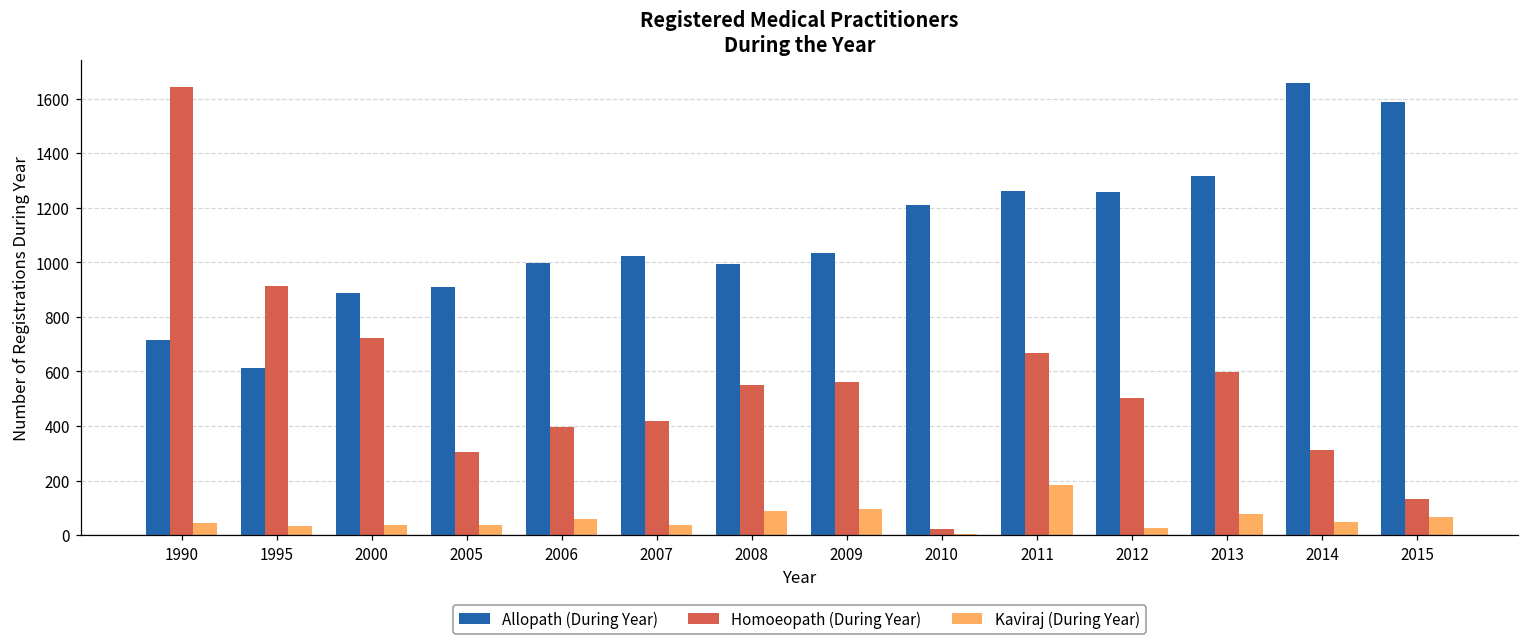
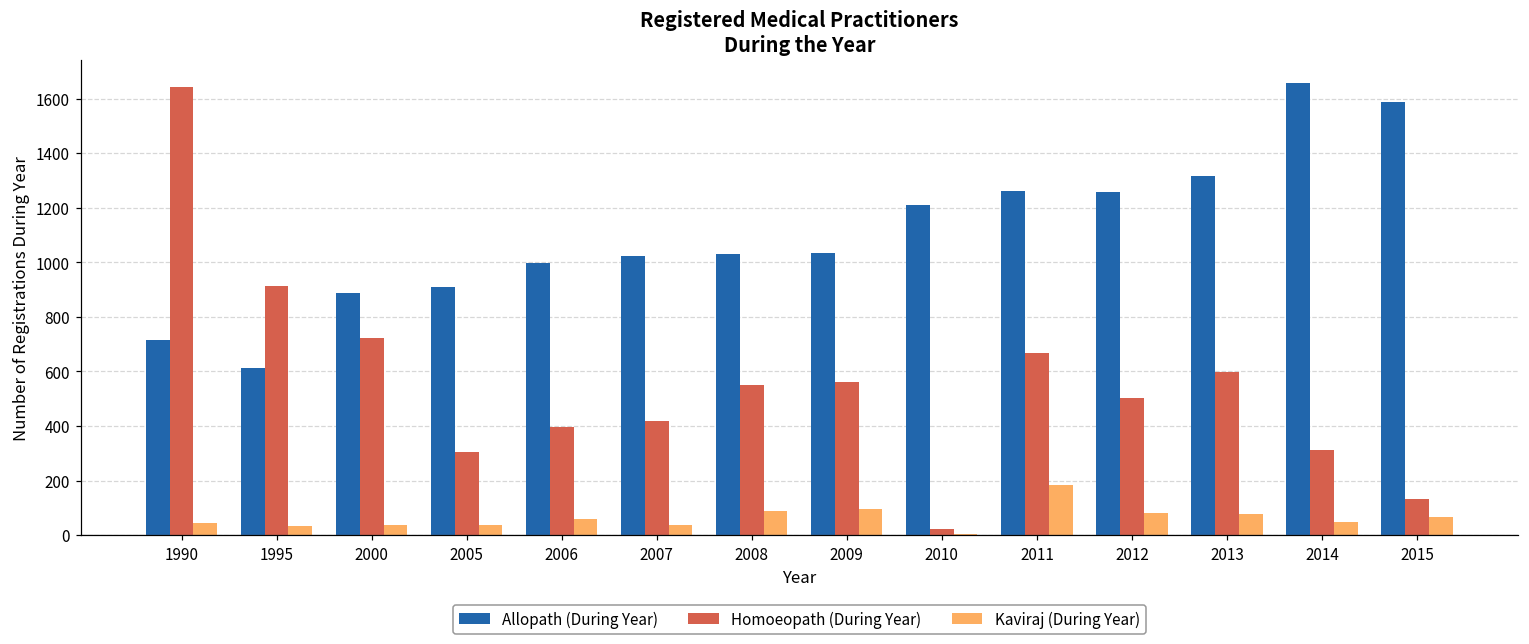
  {
    "Allopath (During Year)": {
      "1990": 720,
      "1995": 610,
      "2000": 890,
      "2005": 910,
      "2006": 1000,
      "2007": 1020,
-     "2008": 1000,
+     "2008": 1030,
      "2009": 1030,
      "2010": 1210,
      "2011": 1260,
      "2012": 1260,
      "2013": 1320,
      "2014": 1660,
      "2015": 1590
    },
    "Homoeopath (During Year)": {
      "1990": 1640,
      "1995": 910,
      "2000": 720,
      "2005": 310,
      "2006": 400,
      "2007": 420,
      "2008": 550,
      "2009": 560,
      "2010": 20,
      "2011": 670,
      "2012": 500,
      "2013": 600,
      "2014": 310,
      "2015": 130
    },
    "Kaviraj (During Year)": {
      "1990": 50,
      "1995": 30,
      "2000": 40,
      "2005": 40,
      "2006": 60,
      "2007": 40,
      "2008": 90,
      "2009": 100,
      "2011": 180,
-     "2012": 30,
+     "2012": 80,
      "2013": 80,
      "2014": 50,
      "2015": 70
    }
  }
